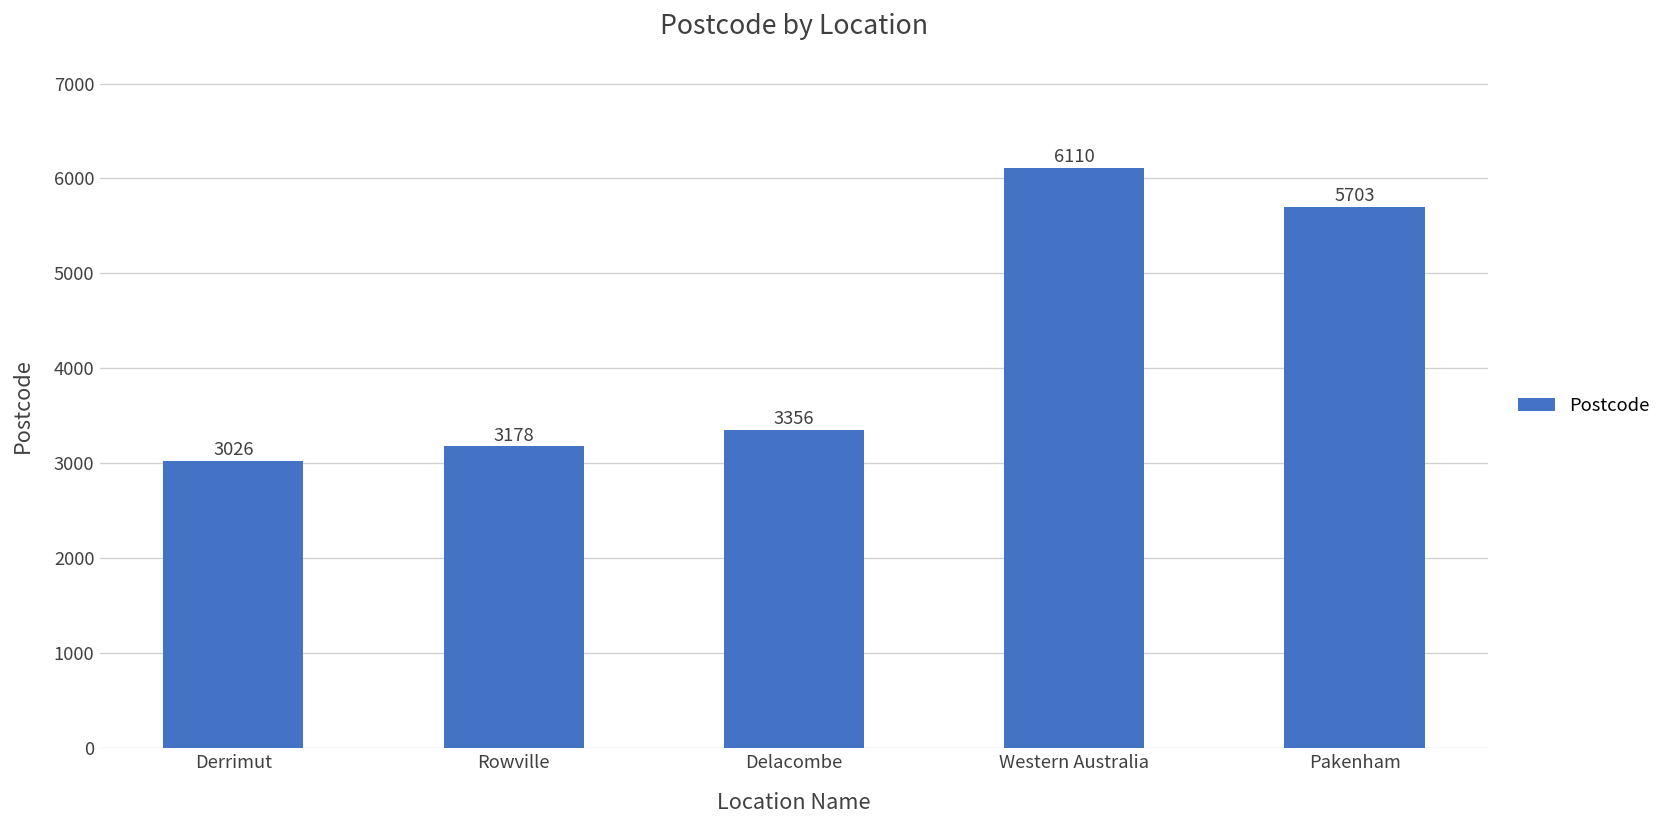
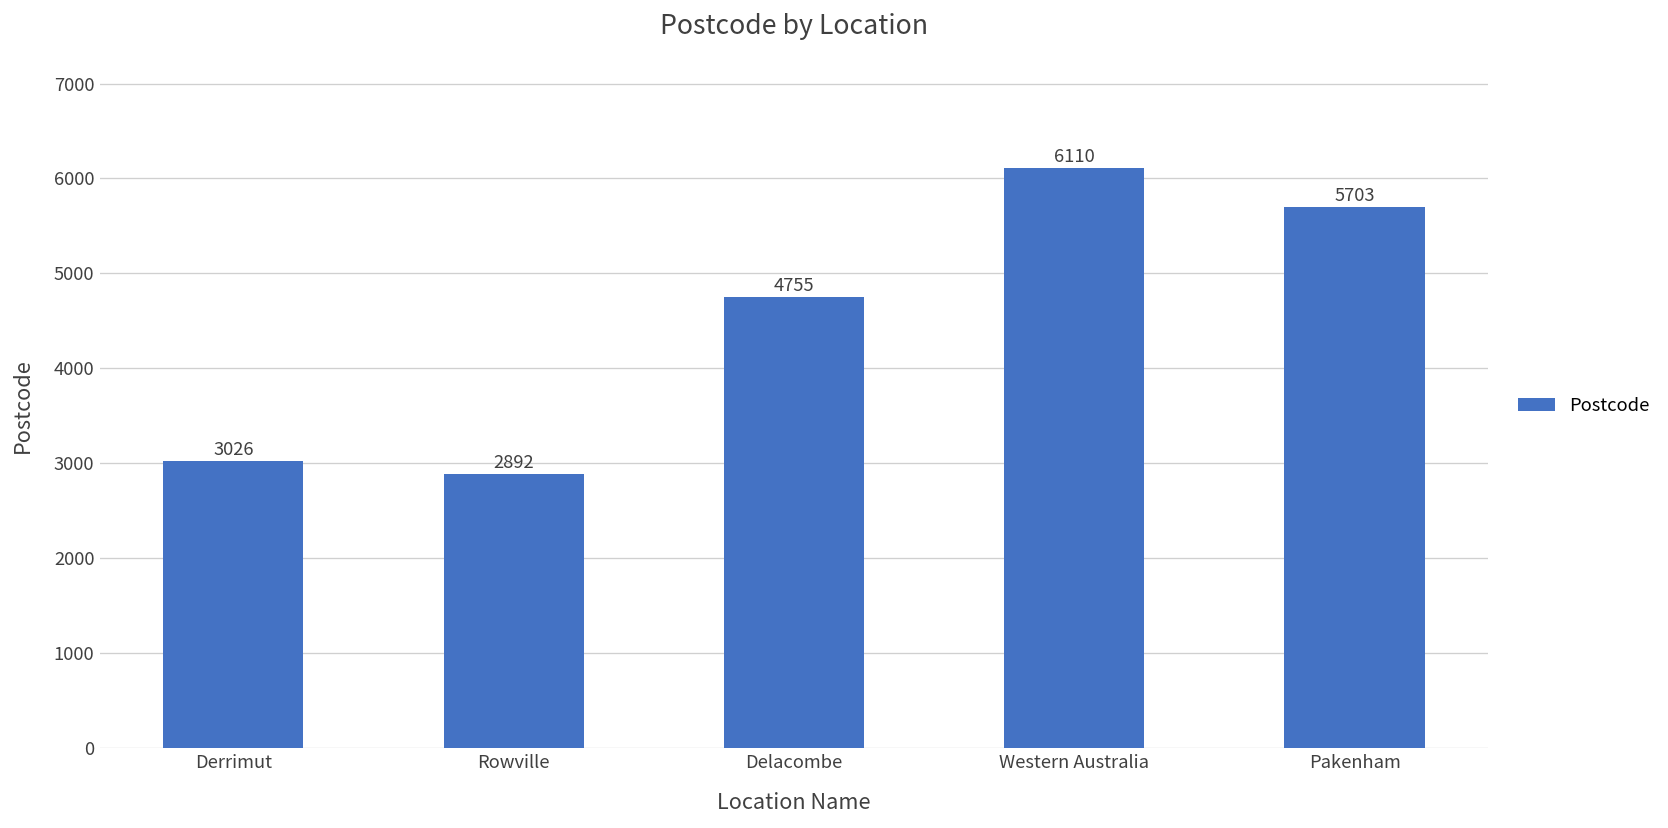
  {
    "Derrimut": 3026,
-   "Rowville": 3178,
-   "Delacombe": 3356,
+   "Rowville": 2892,
+   "Delacombe": 4755,
    "Western Australia": 6110,
    "Pakenham": 5703
  }
